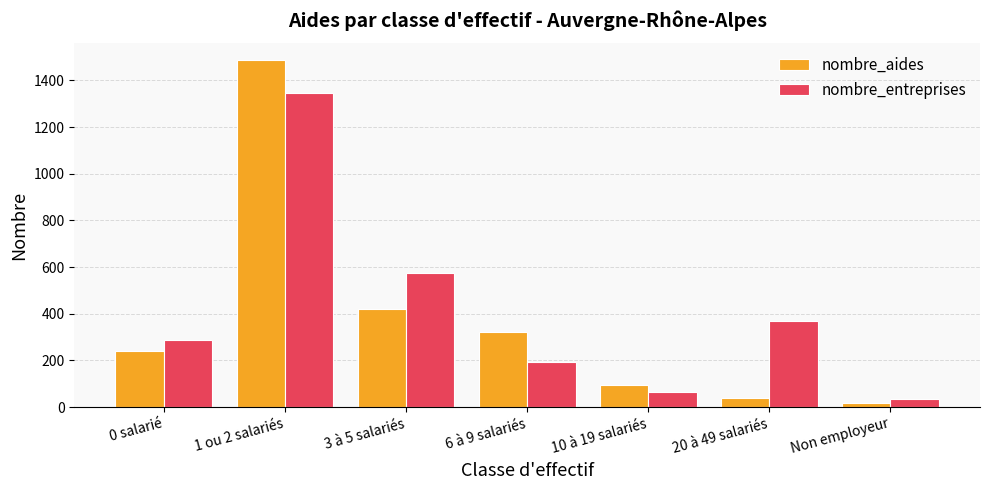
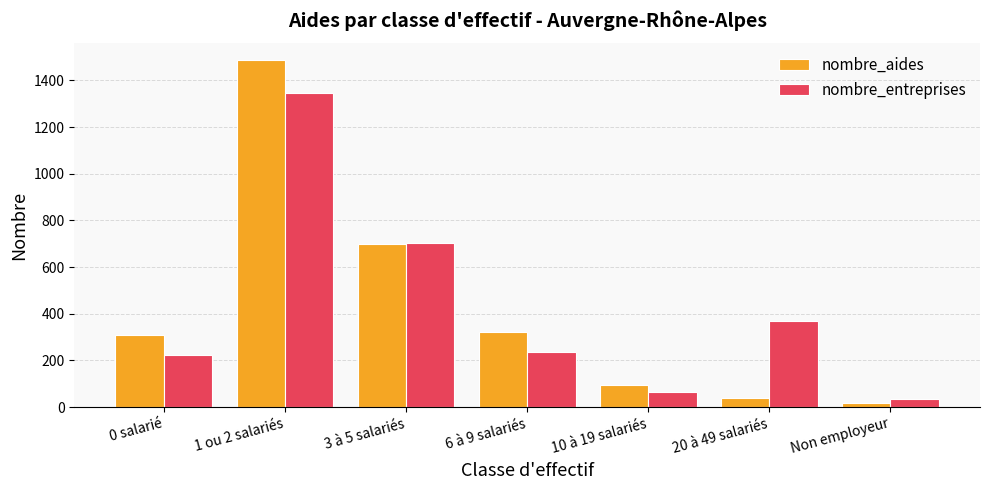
  {
    "nombre_aides": {
-     "0 salarié": 240,
+     "0 salarié": 310,
      "1 ou 2 salariés": 1490,
-     "3 à 5 salariés": 420,
+     "3 à 5 salariés": 700,
      "6 à 9 salariés": 320,
      "10 à 19 salariés": 100,
      "20 à 49 salariés": 40,
      "Non employeur": 20
    },
    "nombre_entreprises": {
-     "0 salarié": 290,
+     "0 salarié": 220,
      "1 ou 2 salariés": 1350,
-     "3 à 5 salariés": 580,
-     "6 à 9 salariés": 190,
+     "3 à 5 salariés": 700,
+     "6 à 9 salariés": 240,
      "10 à 19 salariés": 70,
      "20 à 49 salariés": 370,
      "Non employeur": 40
    }
  }
